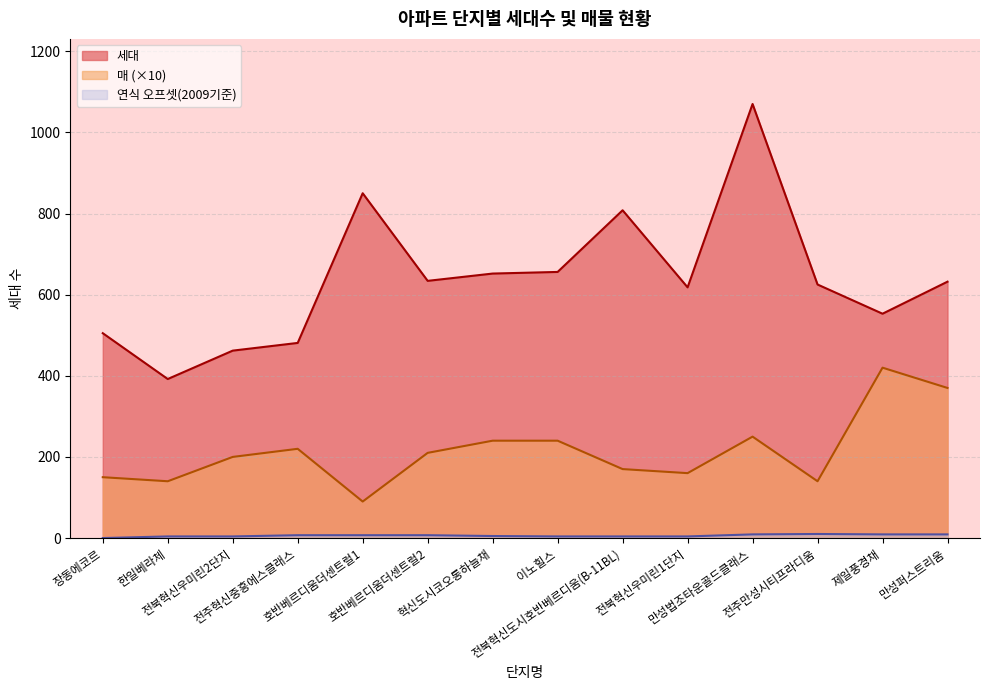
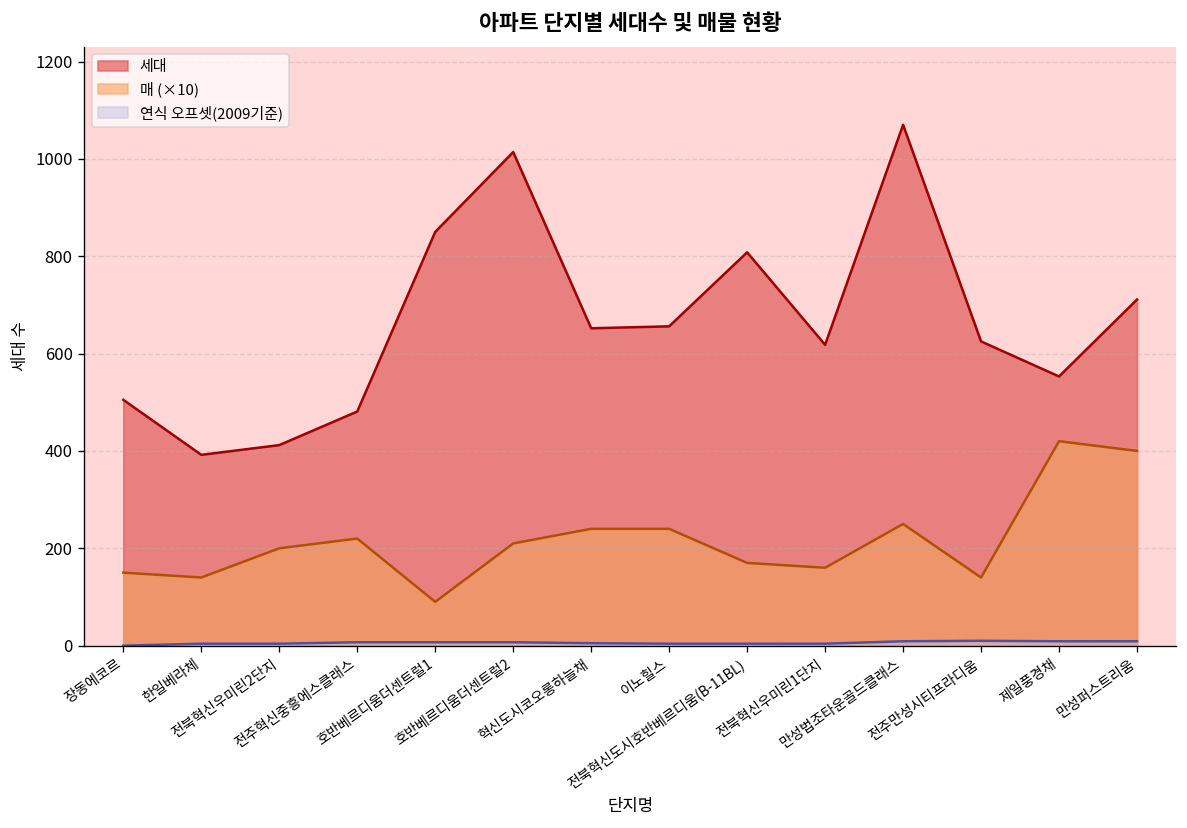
  {
    "세대": {
      "장동에코르": 510,
      "한일베라체": 390,
-     "전북혁신우미린2단지": 460,
+     "전북혁신우미린2단지": 410,
      "전주혁신중흥에스클래스": 480,
      "호반베르디움더센트럴1": 850,
-     "호반베르디움더센트럴2": 630,
+     "호반베르디움더센트럴2": 1010,
      "혁신도시코오롱하늘채": 650,
      "이노힐스": 660,
      "전북혁신도시호반베르디움(B-11BL)": 810,
      "전북혁신우미린1단지": 620,
      "만성법조타운골드클래스": 1070,
      "전주만성시티프라디움": 630,
      "제일풍경채": 550,
-     "만성퍼스트리움": 630
+     "만성퍼스트리움": 710
    },
    "매 (×10)": {
      "장동에코르": 150,
      "한일베라체": 140,
      "전북혁신우미린2단지": 200,
      "전주혁신중흥에스클래스": 220,
      "호반베르디움더센트럴1": 90,
      "호반베르디움더센트럴2": 210,
      "혁신도시코오롱하늘채": 240,
      "이노힐스": 240,
      "전북혁신도시호반베르디움(B-11BL)": 170,
      "전북혁신우미린1단지": 160,
      "만성법조타운골드클래스": 250,
      "전주만성시티프라디움": 140,
      "제일풍경채": 420,
-     "만성퍼스트리움": 370
+     "만성퍼스트리움": 400
    },
    "연식 오프셋(2009기준)": {
      "장동에코르": 0,
      "한일베라체": 0,
      "전북혁신우미린2단지": 0,
      "전주혁신중흥에스클래스": 10,
      "호반베르디움더센트럴1": 10,
      "호반베르디움더센트럴2": 10,
      "혁신도시코오롱하늘채": 10,
      "이노힐스": 0,
      "전북혁신도시호반베르디움(B-11BL)": 0,
      "전북혁신우미린1단지": 0,
      "만성법조타운골드클래스": 10,
      "전주만성시티프라디움": 10,
      "제일풍경채": 10,
      "만성퍼스트리움": 10
    }
  }
